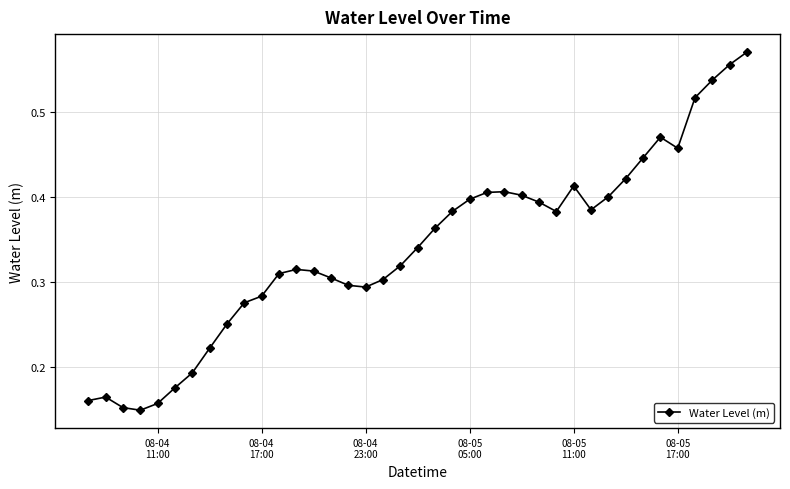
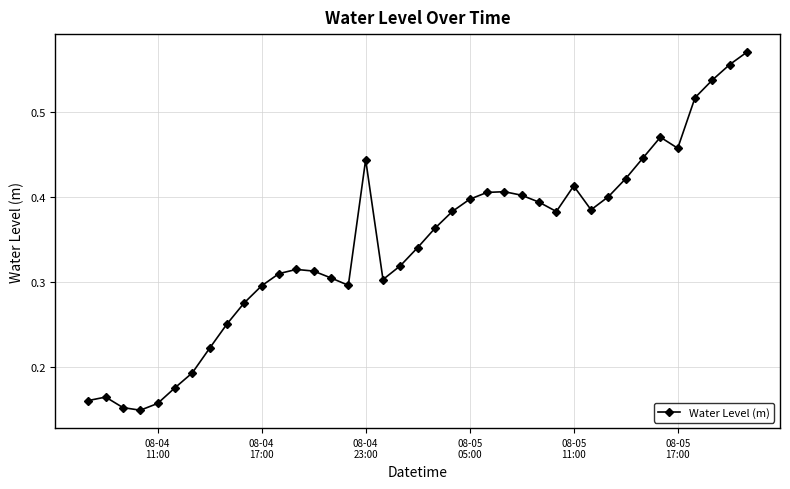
  {
    "08-04 11:00": 0.16,
-   "08-04 17:00": 0.28,
-   "08-04 23:00": 0.29,
+   "08-04 17:00": 0.30,
+   "08-04 23:00": 0.44,
    "08-05 05:00": 0.40,
    "08-05 11:00": 0.41,
    "08-05 17:00": 0.46
  }
